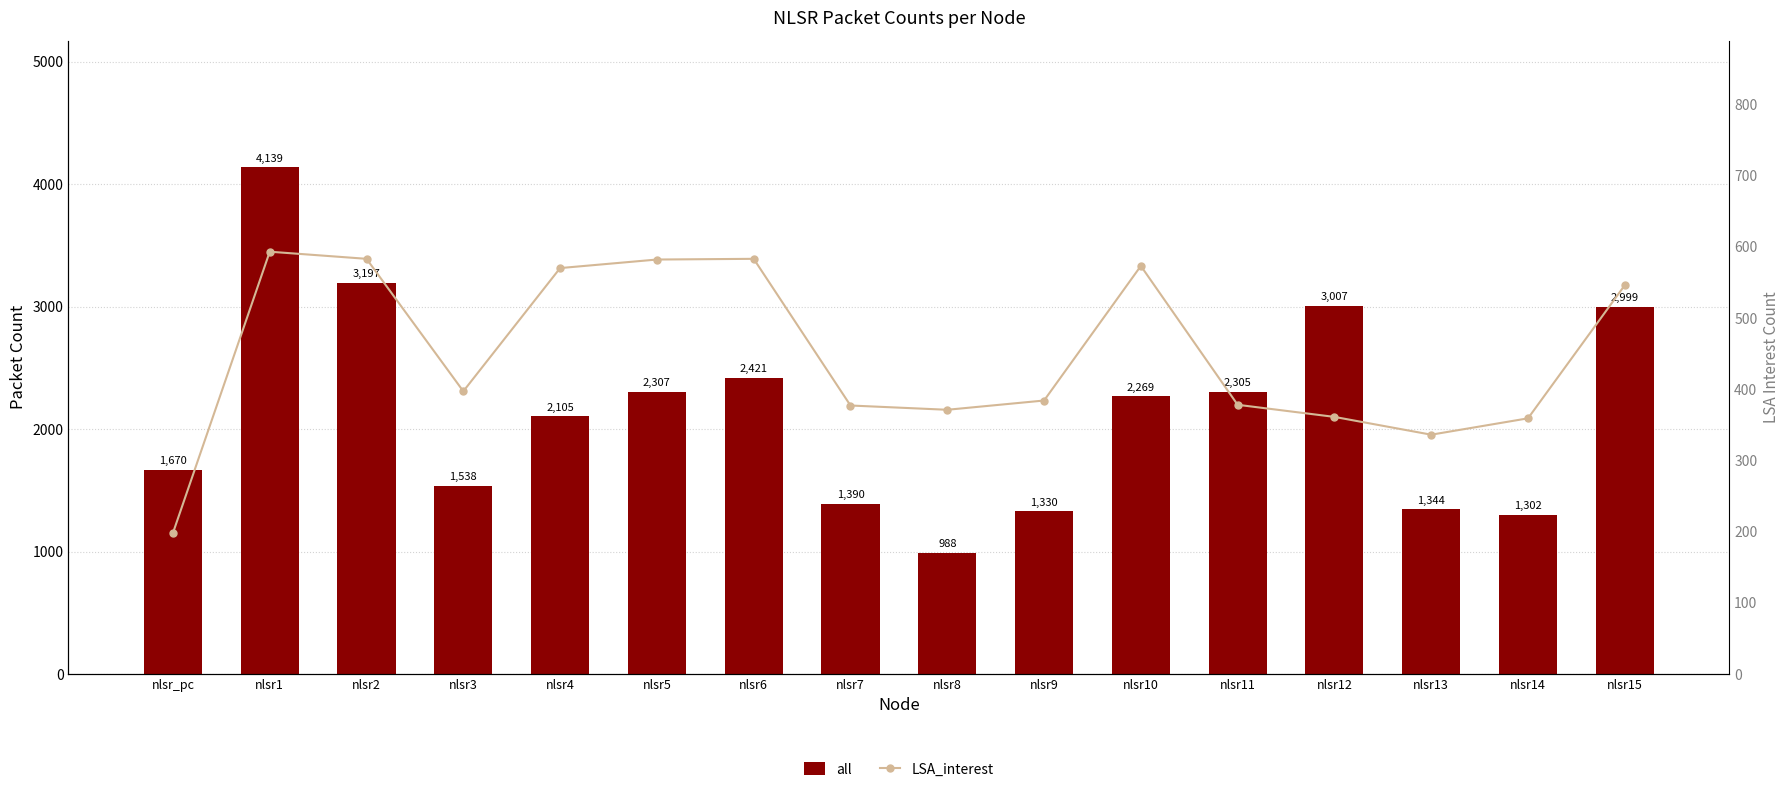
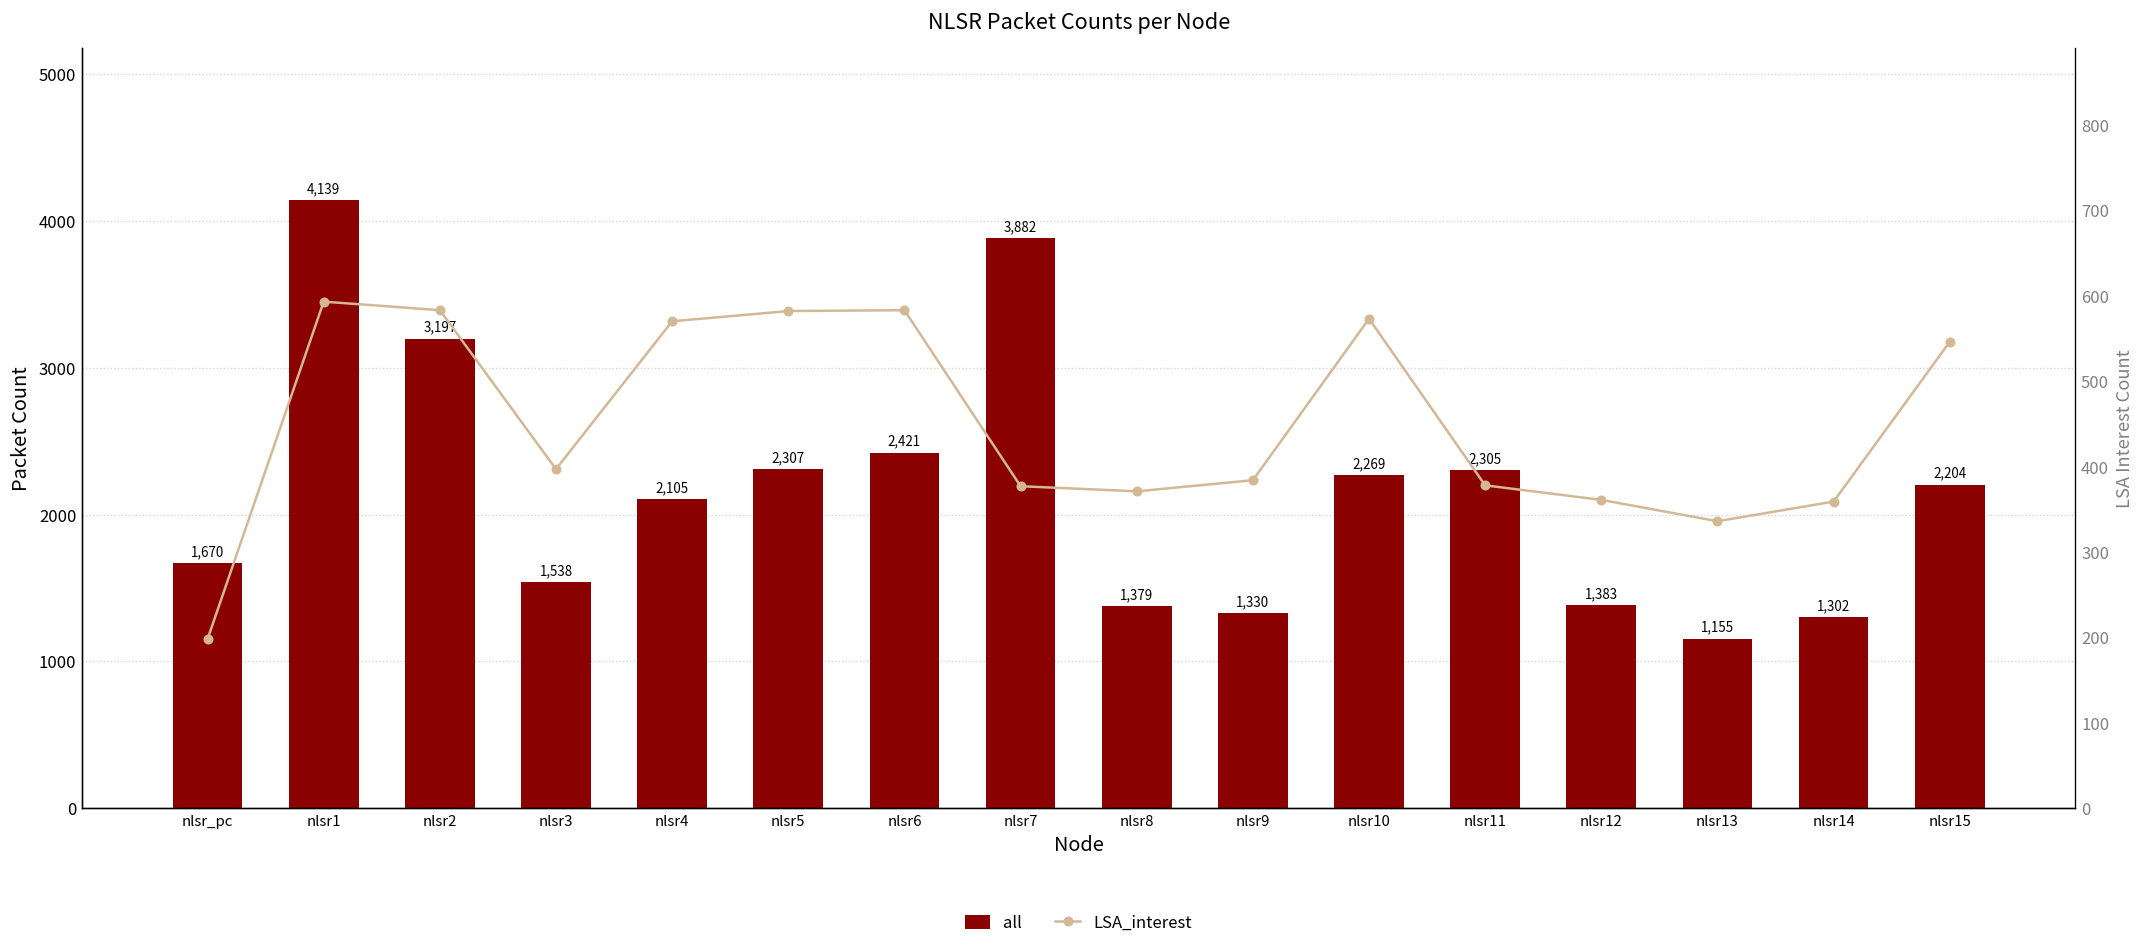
  {
    "all": {
      "nlsr_pc": "1,670",
      "nlsr1": "4,139",
      "nlsr2": "3,197",
      "nlsr3": "1,538",
      "nlsr4": "2,105",
      "nlsr5": "2,307",
      "nlsr6": "2,421",
-     "nlsr7": "1,390",
-     "nlsr8": "988",
+     "nlsr7": "3,882",
+     "nlsr8": "1,379",
      "nlsr9": "1,330",
      "nlsr10": "2,269",
      "nlsr11": "2,305",
-     "nlsr12": "3,007",
-     "nlsr13": "1,344",
+     "nlsr12": "1,383",
+     "nlsr13": "1,155",
      "nlsr14": "1,302",
-     "nlsr15": "2,999"
+     "nlsr15": "2,204"
    }
  }
